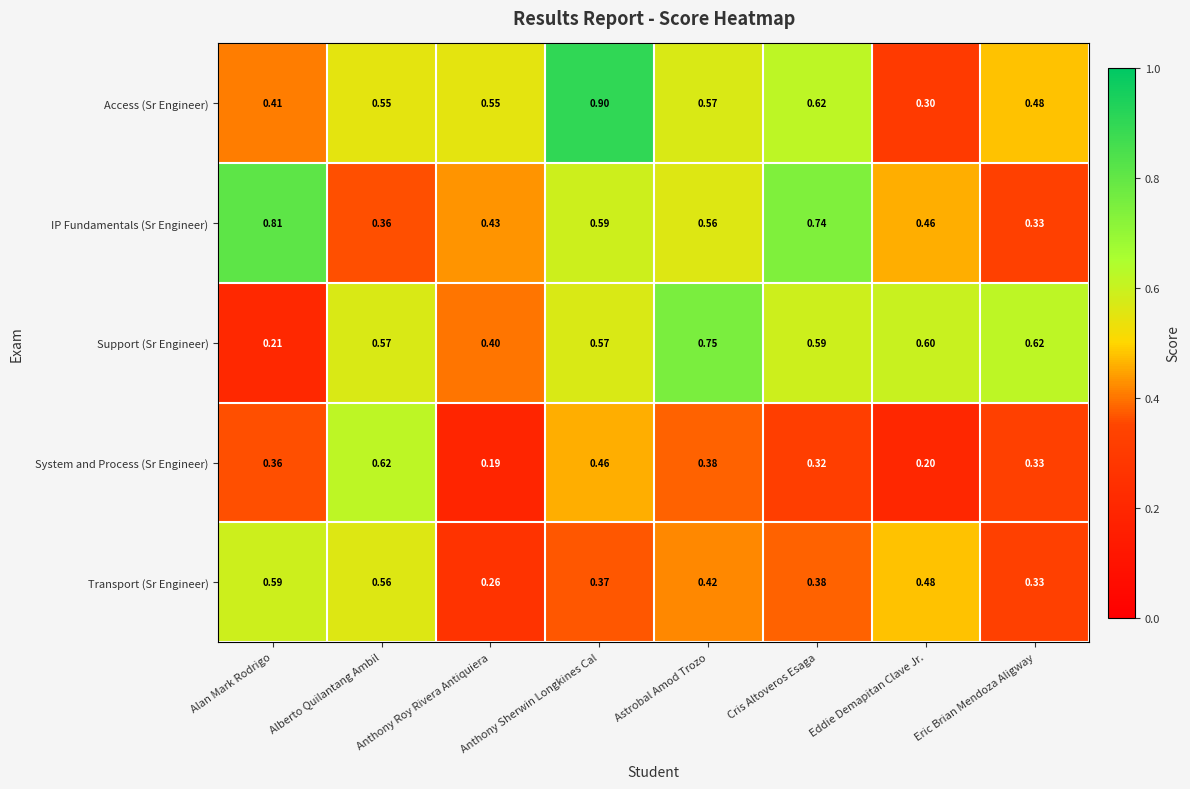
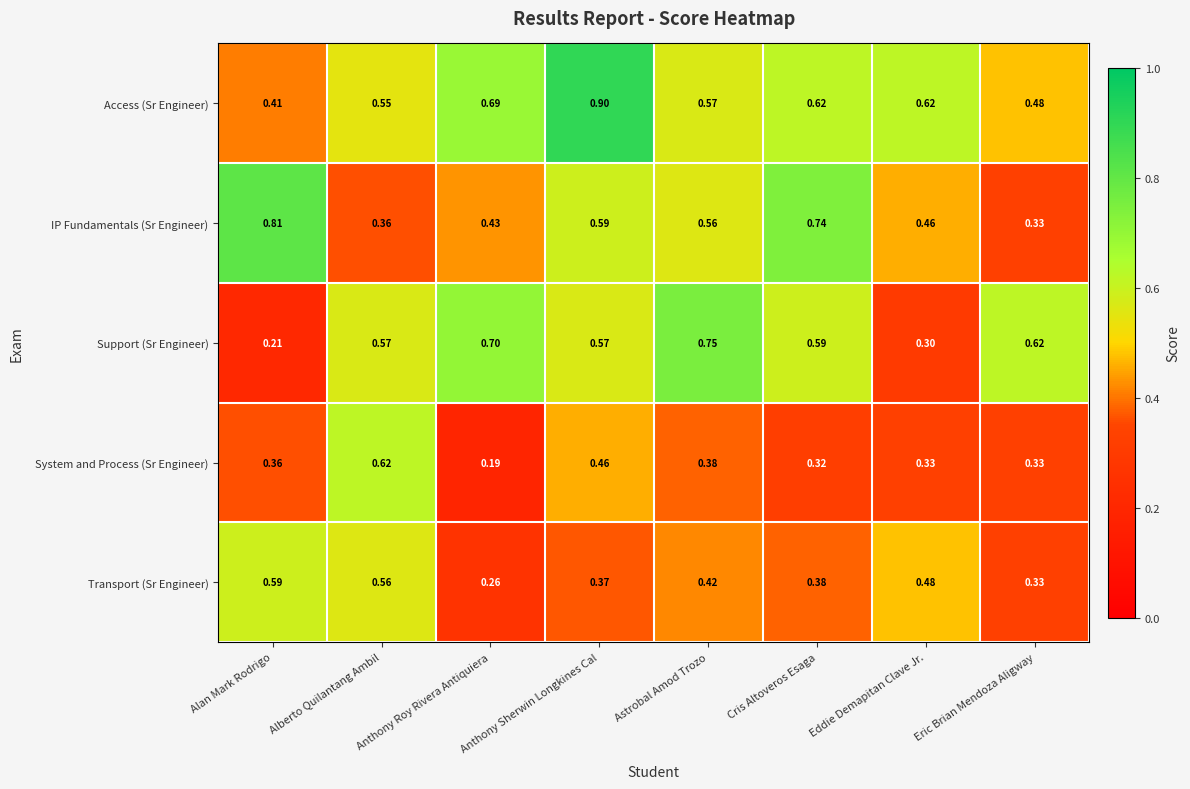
  {
    "Access (Sr Engineer)": {
      "Alan Mark Rodrigo": 0.41,
      "Alberto Quilantang Ambil": 0.55,
-     "Anthony Roy Rivera Antiquiera": 0.55,
+     "Anthony Roy Rivera Antiquiera": 0.69,
      "Anthony Sherwin Longkines Cal": 0.90,
      "Astrobal Amod Trozo": 0.57,
      "Cris Altoveros Esaga": 0.62,
-     "Eddie Demapitan Clave Jr.": 0.30,
+     "Eddie Demapitan Clave Jr.": 0.62,
      "Eric Brian Mendoza Aligway": 0.48
    },
    "IP Fundamentals (Sr Engineer)": {
      "Alan Mark Rodrigo": 0.81,
      "Alberto Quilantang Ambil": 0.36,
      "Anthony Roy Rivera Antiquiera": 0.43,
      "Anthony Sherwin Longkines Cal": 0.59,
      "Astrobal Amod Trozo": 0.56,
      "Cris Altoveros Esaga": 0.74,
      "Eddie Demapitan Clave Jr.": 0.46,
      "Eric Brian Mendoza Aligway": 0.33
    },
    "Support (Sr Engineer)": {
      "Alan Mark Rodrigo": 0.21,
      "Alberto Quilantang Ambil": 0.57,
-     "Anthony Roy Rivera Antiquiera": 0.40,
+     "Anthony Roy Rivera Antiquiera": 0.70,
      "Anthony Sherwin Longkines Cal": 0.57,
      "Astrobal Amod Trozo": 0.75,
      "Cris Altoveros Esaga": 0.59,
-     "Eddie Demapitan Clave Jr.": 0.60,
+     "Eddie Demapitan Clave Jr.": 0.30,
      "Eric Brian Mendoza Aligway": 0.62
    },
    "System and Process (Sr Engineer)": {
      "Alan Mark Rodrigo": 0.36,
      "Alberto Quilantang Ambil": 0.62,
      "Anthony Roy Rivera Antiquiera": 0.19,
      "Anthony Sherwin Longkines Cal": 0.46,
      "Astrobal Amod Trozo": 0.38,
      "Cris Altoveros Esaga": 0.32,
-     "Eddie Demapitan Clave Jr.": 0.20,
+     "Eddie Demapitan Clave Jr.": 0.33,
      "Eric Brian Mendoza Aligway": 0.33
    },
    "Transport (Sr Engineer)": {
      "Alan Mark Rodrigo": 0.59,
      "Alberto Quilantang Ambil": 0.56,
      "Anthony Roy Rivera Antiquiera": 0.26,
      "Anthony Sherwin Longkines Cal": 0.37,
      "Astrobal Amod Trozo": 0.42,
      "Cris Altoveros Esaga": 0.38,
      "Eddie Demapitan Clave Jr.": 0.48,
      "Eric Brian Mendoza Aligway": 0.33
    }
  }
